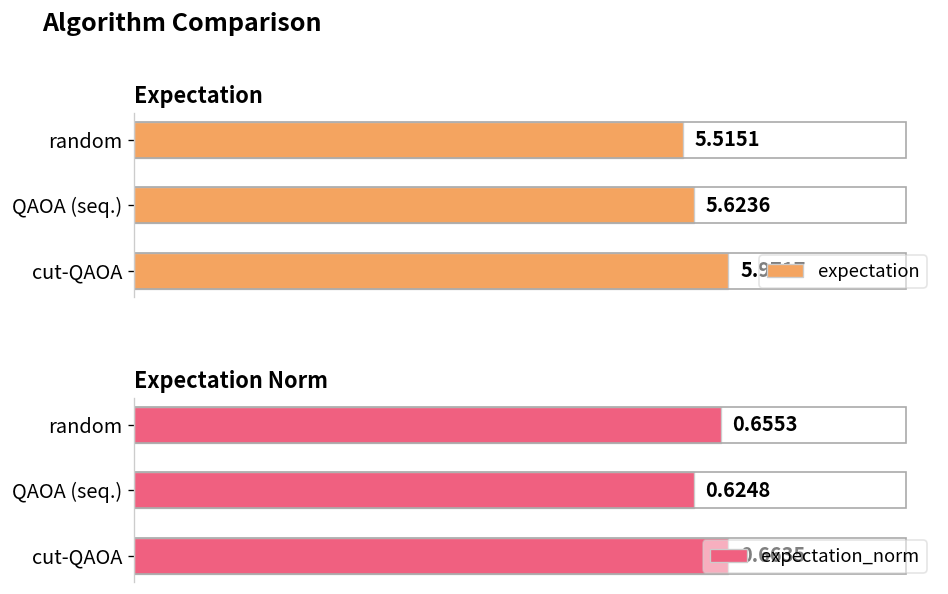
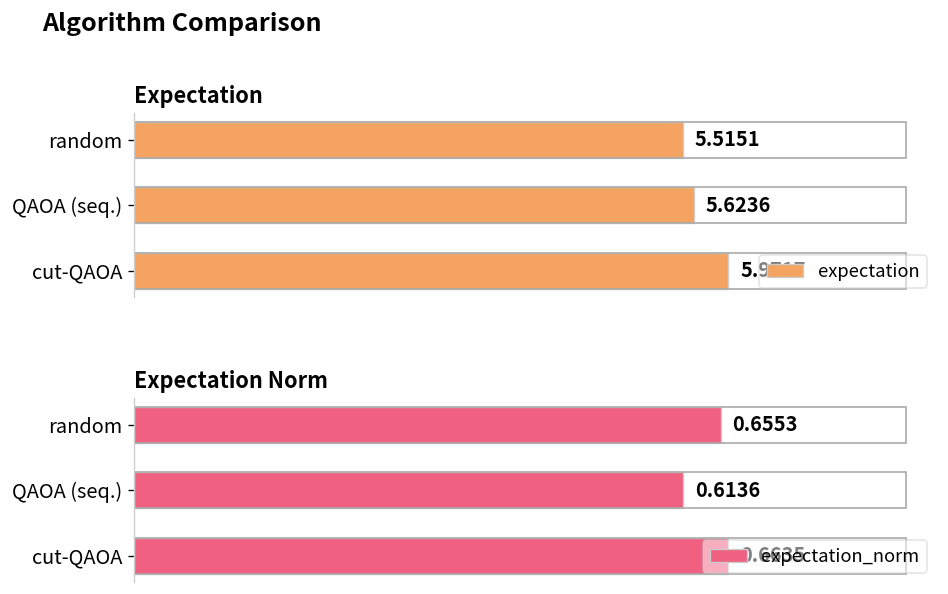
  {
    "Expectation": {
      "random": 5.5151,
      "QAOA (seq.)": 5.6236
    },
    "Expectation Norm": {
      "random": 0.6553,
-     "QAOA (seq.)": 0.6248
+     "QAOA (seq.)": 0.6136
    }
  }
